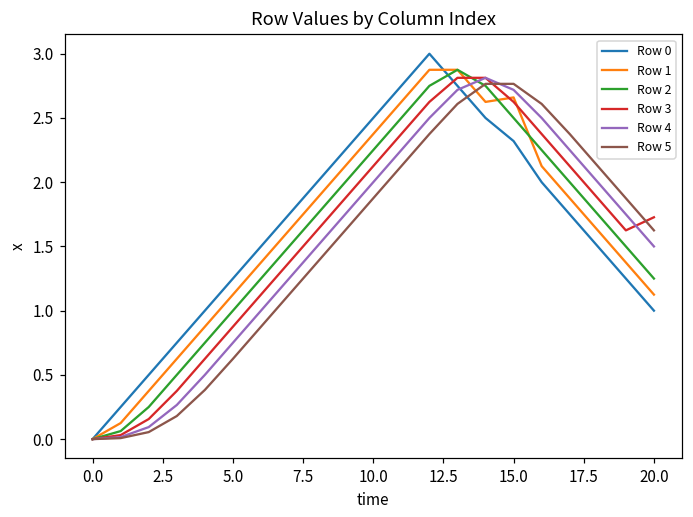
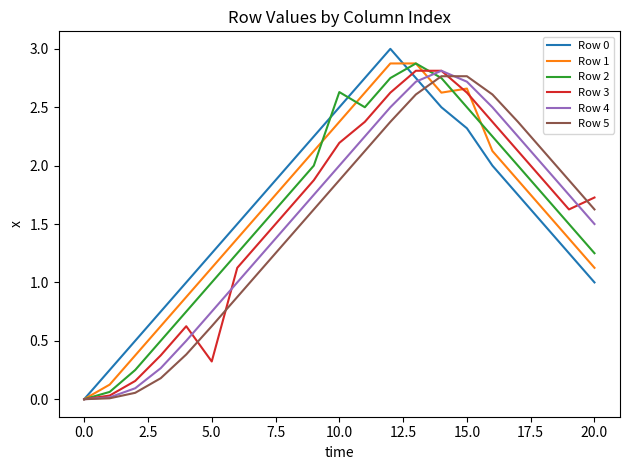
  {
    "Row 0": {
      "5.0": 1.25,
      "10.0": 2.50,
      "15.0": 2.32,
      "20.0": 1.00
    },
    "Row 1": {
      "5.0": 1.13,
      "10.0": 2.38,
      "15.0": 2.66,
      "20.0": 1.13
    },
    "Row 2": {
      "5.0": 1.00,
-     "10.0": 2.25,
+     "10.0": 2.63,
      "15.0": 2.50,
      "20.0": 1.25
    },
    "Row 3": {
-     "5.0": 0.88,
-     "10.0": 2.13,
+     "5.0": 0.32,
+     "10.0": 2.20,
      "15.0": 2.63,
      "20.0": 1.73
    },
    "Row 4": {
      "5.0": 0.75,
      "10.0": 2.00,
      "15.0": 2.72,
      "20.0": 1.50
    },
    "Row 5": {
      "5.0": 0.63,
      "10.0": 1.88,
      "15.0": 2.77,
      "20.0": 1.63
    }
  }
